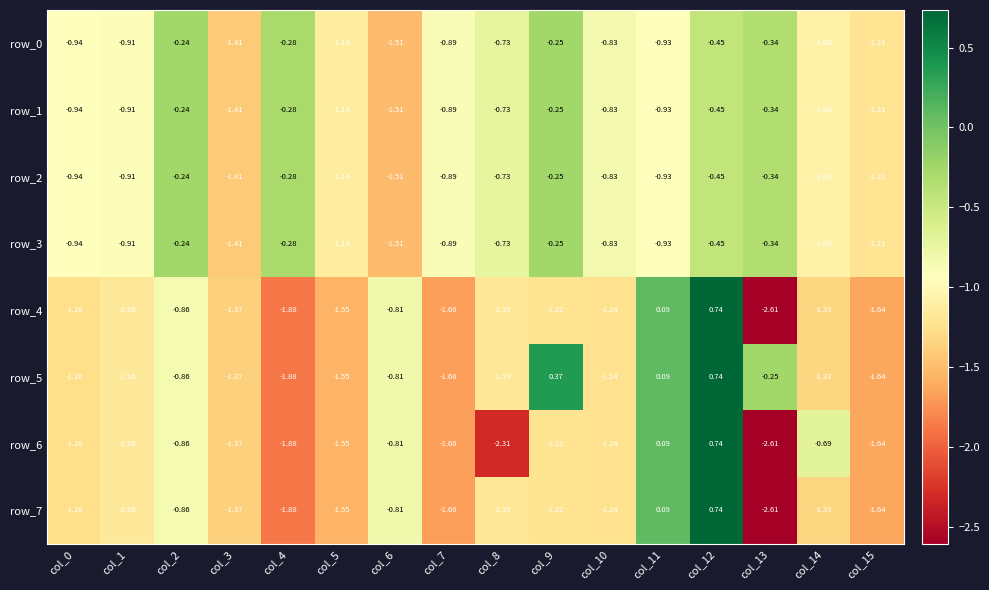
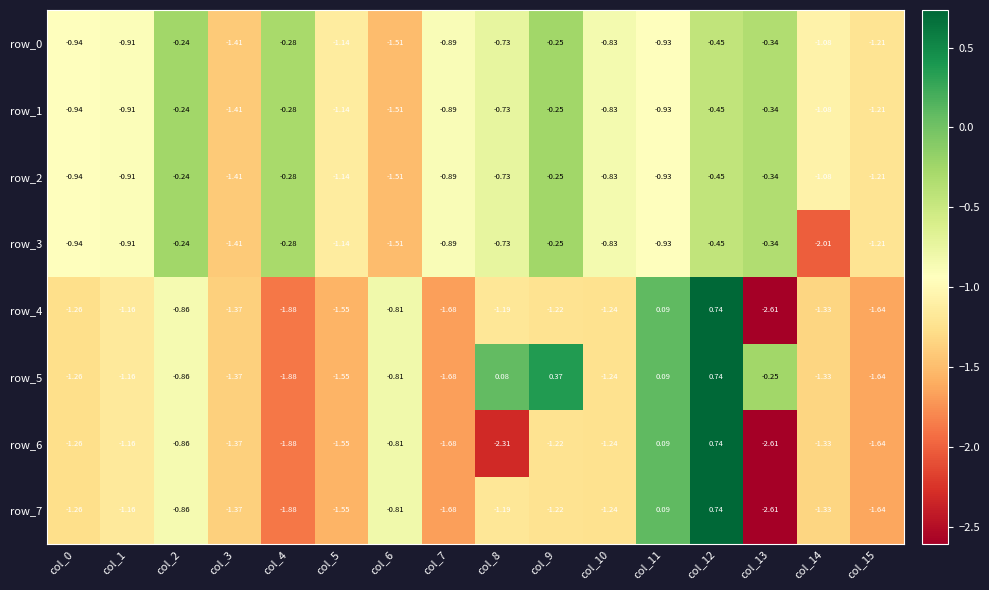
  {
    "row_0": {
      "col_0": -0.94,
      "col_1": -0.91,
      "col_2": -0.24,
      "col_3": -1.41,
      "col_4": -0.28,
      "col_5": -1.14,
      "col_6": -1.51,
      "col_7": -0.89,
      "col_8": -0.73,
      "col_9": -0.25,
      "col_10": -0.83,
      "col_11": -0.93,
      "col_12": -0.45,
      "col_13": -0.34,
      "col_14": -1.08,
      "col_15": -1.21
    },
    "row_1": {
      "col_0": -0.94,
      "col_1": -0.91,
      "col_2": -0.24,
      "col_3": -1.41,
      "col_4": -0.28,
      "col_5": -1.14,
      "col_6": -1.51,
      "col_7": -0.89,
      "col_8": -0.73,
      "col_9": -0.25,
      "col_10": -0.83,
      "col_11": -0.93,
      "col_12": -0.45,
      "col_13": -0.34,
      "col_14": -1.08,
      "col_15": -1.21
    },
    "row_2": {
      "col_0": -0.94,
      "col_1": -0.91,
      "col_2": -0.24,
      "col_3": -1.41,
      "col_4": -0.28,
      "col_5": -1.14,
      "col_6": -1.51,
      "col_7": -0.89,
      "col_8": -0.73,
      "col_9": -0.25,
      "col_10": -0.83,
      "col_11": -0.93,
      "col_12": -0.45,
      "col_13": -0.34,
      "col_14": -1.08,
      "col_15": -1.21
    },
    "row_3": {
      "col_0": -0.94,
      "col_1": -0.91,
      "col_2": -0.24,
      "col_3": -1.41,
      "col_4": -0.28,
      "col_5": -1.14,
      "col_6": -1.51,
      "col_7": -0.89,
      "col_8": -0.73,
      "col_9": -0.25,
      "col_10": -0.83,
      "col_11": -0.93,
      "col_12": -0.45,
      "col_13": -0.34,
-     "col_14": -1.08,
+     "col_14": -2.01,
      "col_15": -1.21
    },
    "row_4": {
      "col_0": -1.26,
      "col_1": -1.16,
      "col_2": -0.86,
      "col_3": -1.37,
      "col_4": -1.88,
      "col_5": -1.55,
      "col_6": -0.81,
      "col_7": -1.68,
      "col_8": -1.19,
      "col_9": -1.22,
      "col_10": -1.24,
      "col_11": 0.09,
      "col_12": 0.74,
      "col_13": -2.61,
      "col_14": -1.33,
      "col_15": -1.64
    },
    "row_5": {
      "col_0": -1.26,
      "col_1": -1.16,
      "col_2": -0.86,
      "col_3": -1.37,
      "col_4": -1.88,
      "col_5": -1.55,
      "col_6": -0.81,
      "col_7": -1.68,
-     "col_8": -1.19,
+     "col_8": 0.08,
      "col_9": 0.37,
      "col_10": -1.24,
      "col_11": 0.09,
      "col_12": 0.74,
      "col_13": -0.25,
      "col_14": -1.33,
      "col_15": -1.64
    },
    "row_6": {
      "col_0": -1.26,
      "col_1": -1.16,
      "col_2": -0.86,
      "col_3": -1.37,
      "col_4": -1.88,
      "col_5": -1.55,
      "col_6": -0.81,
      "col_7": -1.68,
      "col_8": -2.31,
      "col_9": -1.22,
      "col_10": -1.24,
      "col_11": 0.09,
      "col_12": 0.74,
      "col_13": -2.61,
-     "col_14": -0.69,
+     "col_14": -1.33,
      "col_15": -1.64
    },
    "row_7": {
      "col_0": -1.26,
      "col_1": -1.16,
      "col_2": -0.86,
      "col_3": -1.37,
      "col_4": -1.88,
      "col_5": -1.55,
      "col_6": -0.81,
      "col_7": -1.68,
      "col_8": -1.19,
      "col_9": -1.22,
      "col_10": -1.24,
      "col_11": 0.09,
      "col_12": 0.74,
      "col_13": -2.61,
      "col_14": -1.33,
      "col_15": -1.64
    }
  }
